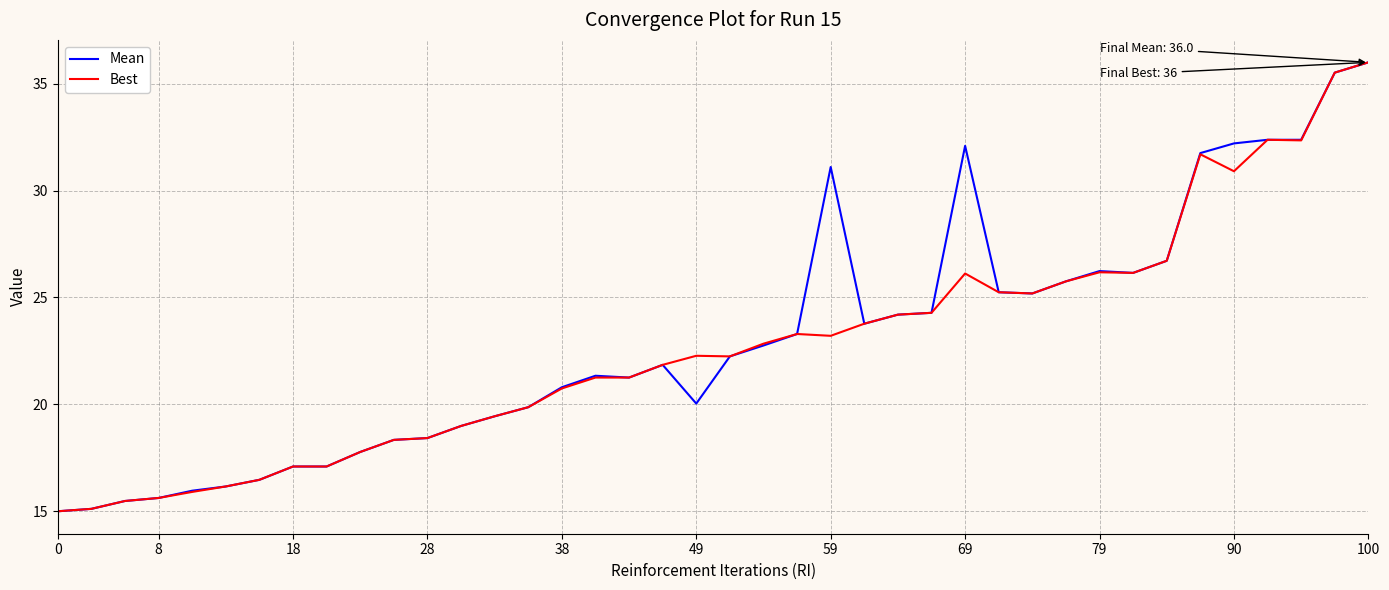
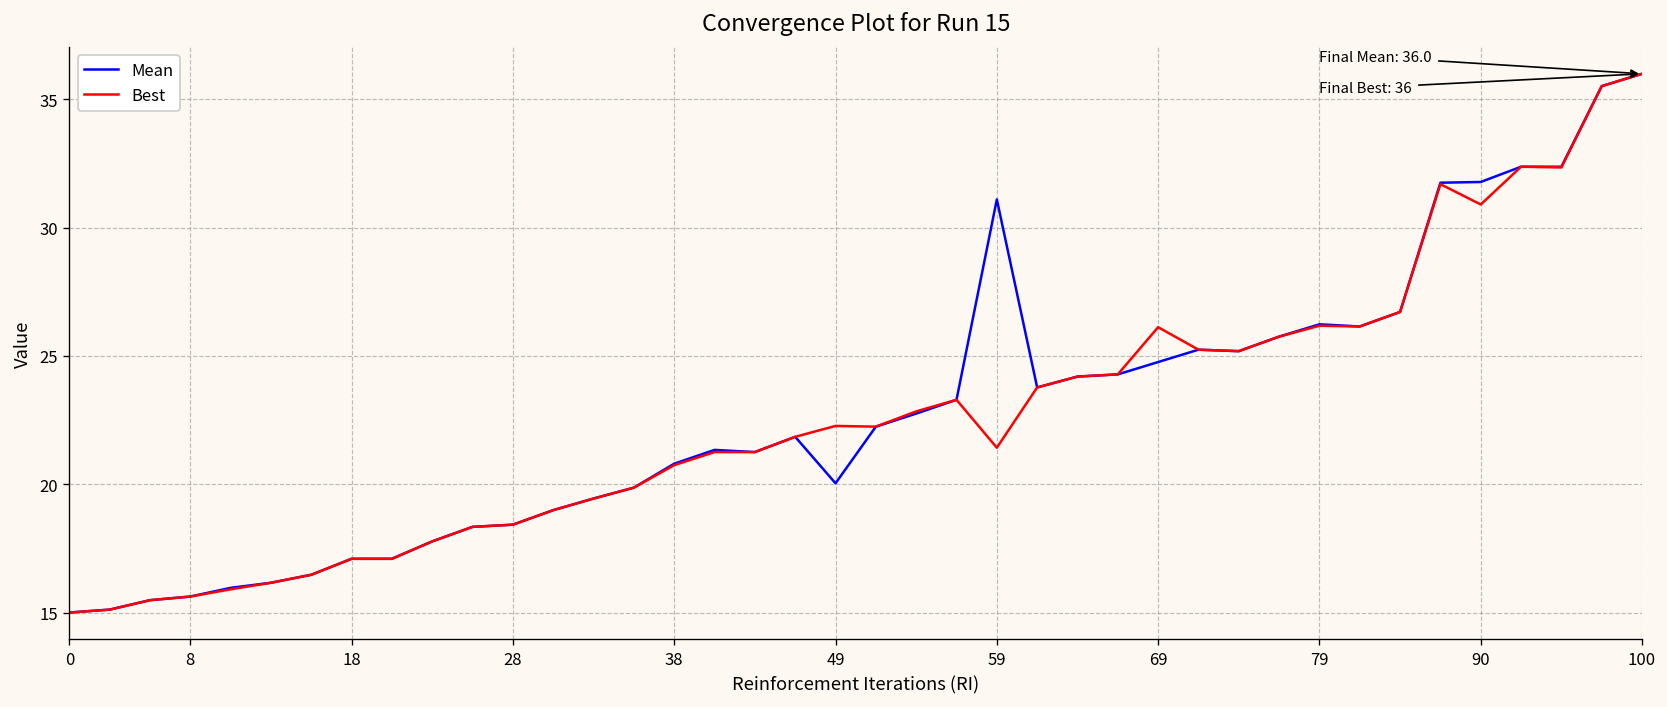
  {
    "Mean": {
      "49": 20.0,
      "59": 31.1,
-     "69": 32.1,
-     "90": 32.2
+     "69": 24.8,
+     "90": 31.8
    },
    "Best": {
      "49": 22.3,
-     "59": 23.2,
+     "59": 21.4,
      "69": 26.1,
      "90": 30.9
    }
  }
